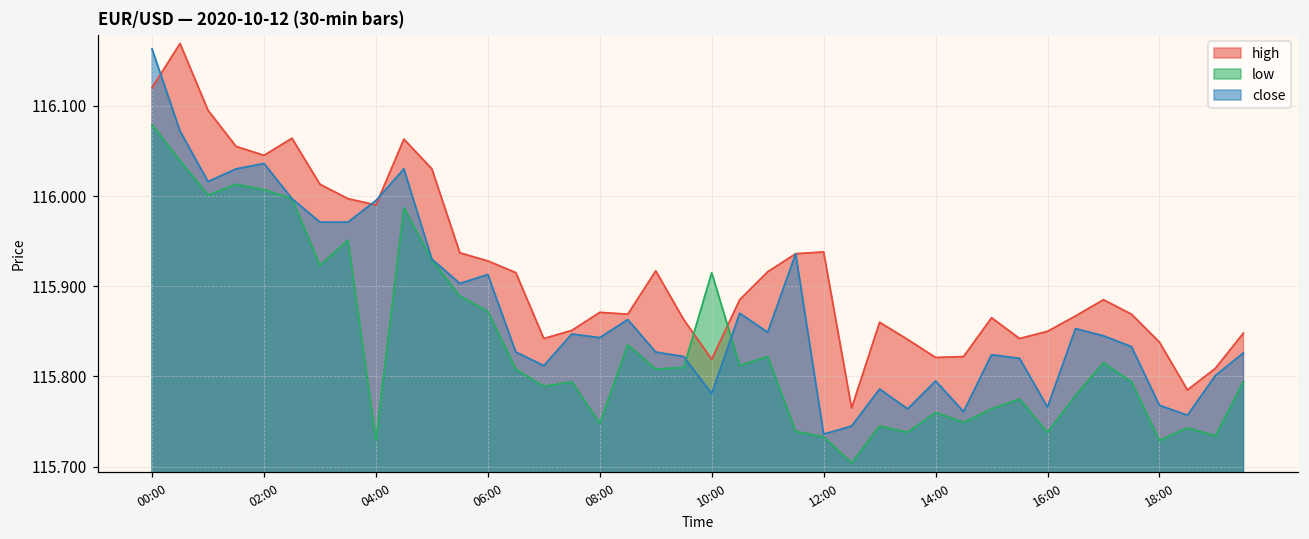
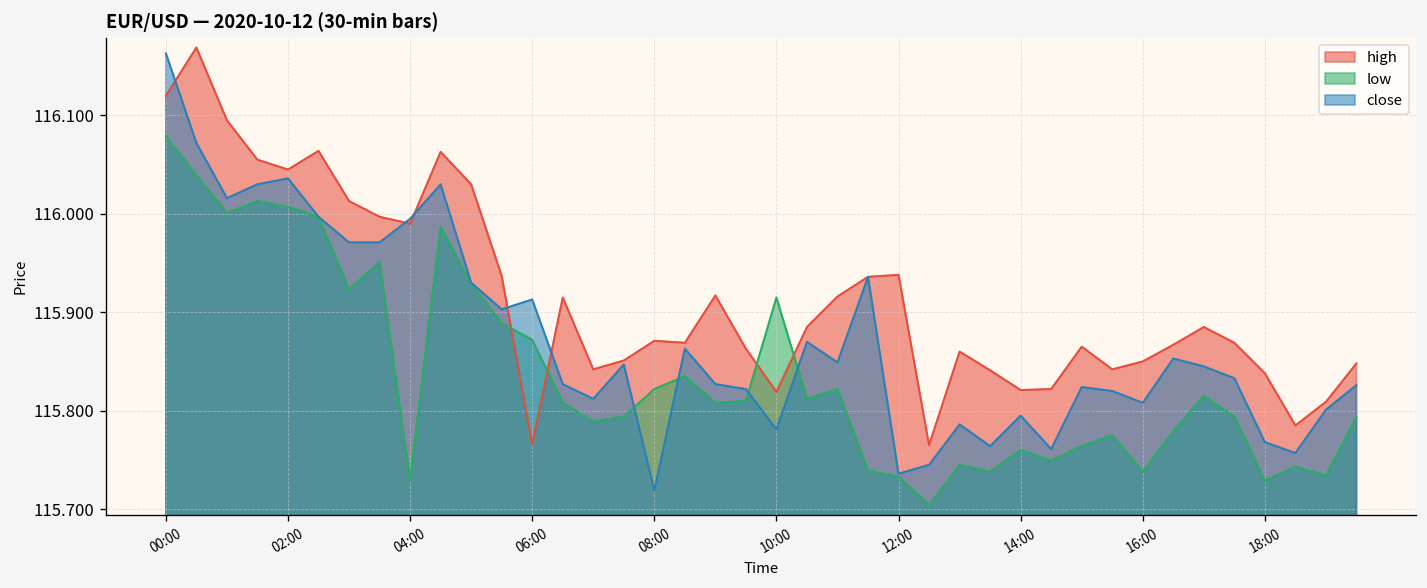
  {
    "high": {
      "00:00": 116.12,
      "02:00": 116.05,
      "04:00": 115.99,
-     "06:00": 115.93,
+     "06:00": 115.77,
      "08:00": 115.87,
      "10:00": 115.82,
      "12:00": 115.94,
      "14:00": 115.82,
      "16:00": 115.85,
      "18:00": 115.84
    },
    "low": {
      "00:00": 116.08,
      "02:00": 116.01,
      "04:00": 115.73,
      "06:00": 115.87,
-     "08:00": 115.75,
+     "08:00": 115.82,
      "10:00": 115.92,
      "14:00": 115.76,
      "16:00": 115.74,
      "18:00": 115.73
    },
    "close": {
      "00:00": 116.16,
      "02:00": 116.04,
      "04:00": 116.00,
      "06:00": 115.91,
-     "08:00": 115.84,
+     "08:00": 115.72,
      "10:00": 115.78,
      "14:00": 115.80,
-     "16:00": 115.77,
+     "16:00": 115.81,
      "18:00": 115.77
    }
  }
